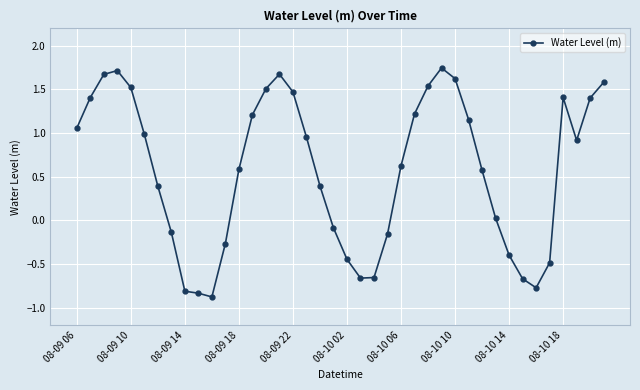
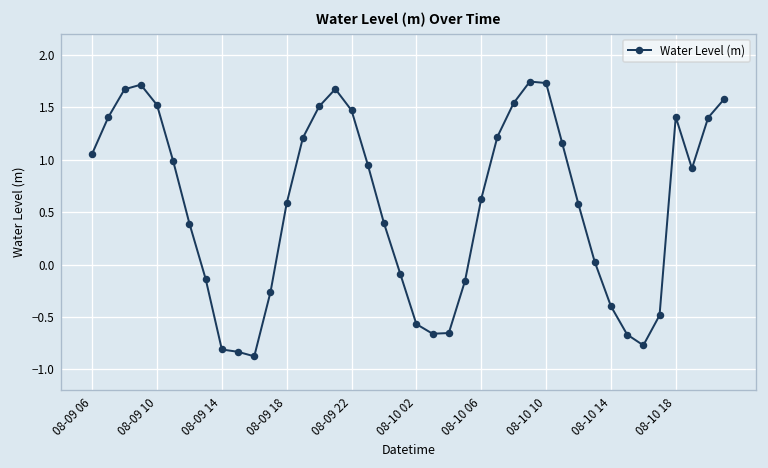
  {
    "08-09 06": 1.1,
    "08-09 10": 1.5,
    "08-09 14": -0.8,
    "08-09 18": 0.6,
    "08-09 22": 1.5,
-   "08-10 02": -0.4,
+   "08-10 02": -0.6,
    "08-10 06": 0.6,
-   "08-10 10": 1.6,
+   "08-10 10": 1.7,
    "08-10 14": -0.4,
    "08-10 18": 1.4
  }
